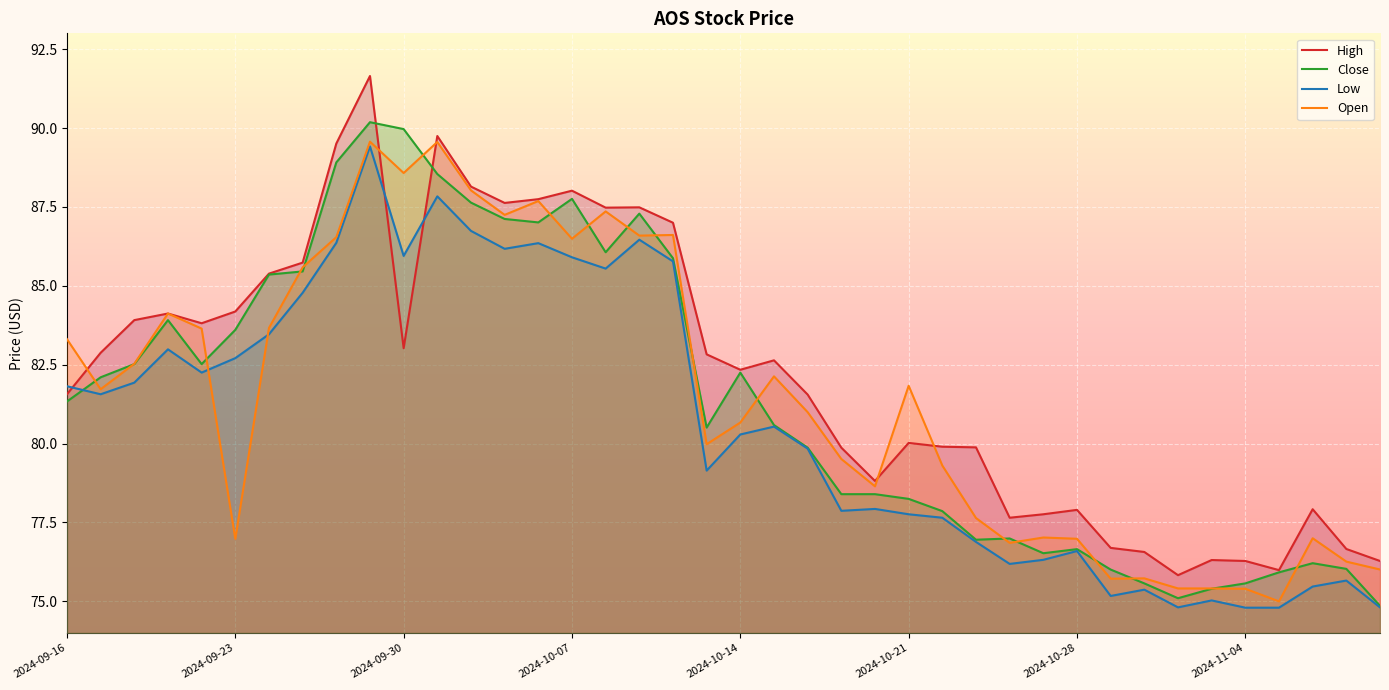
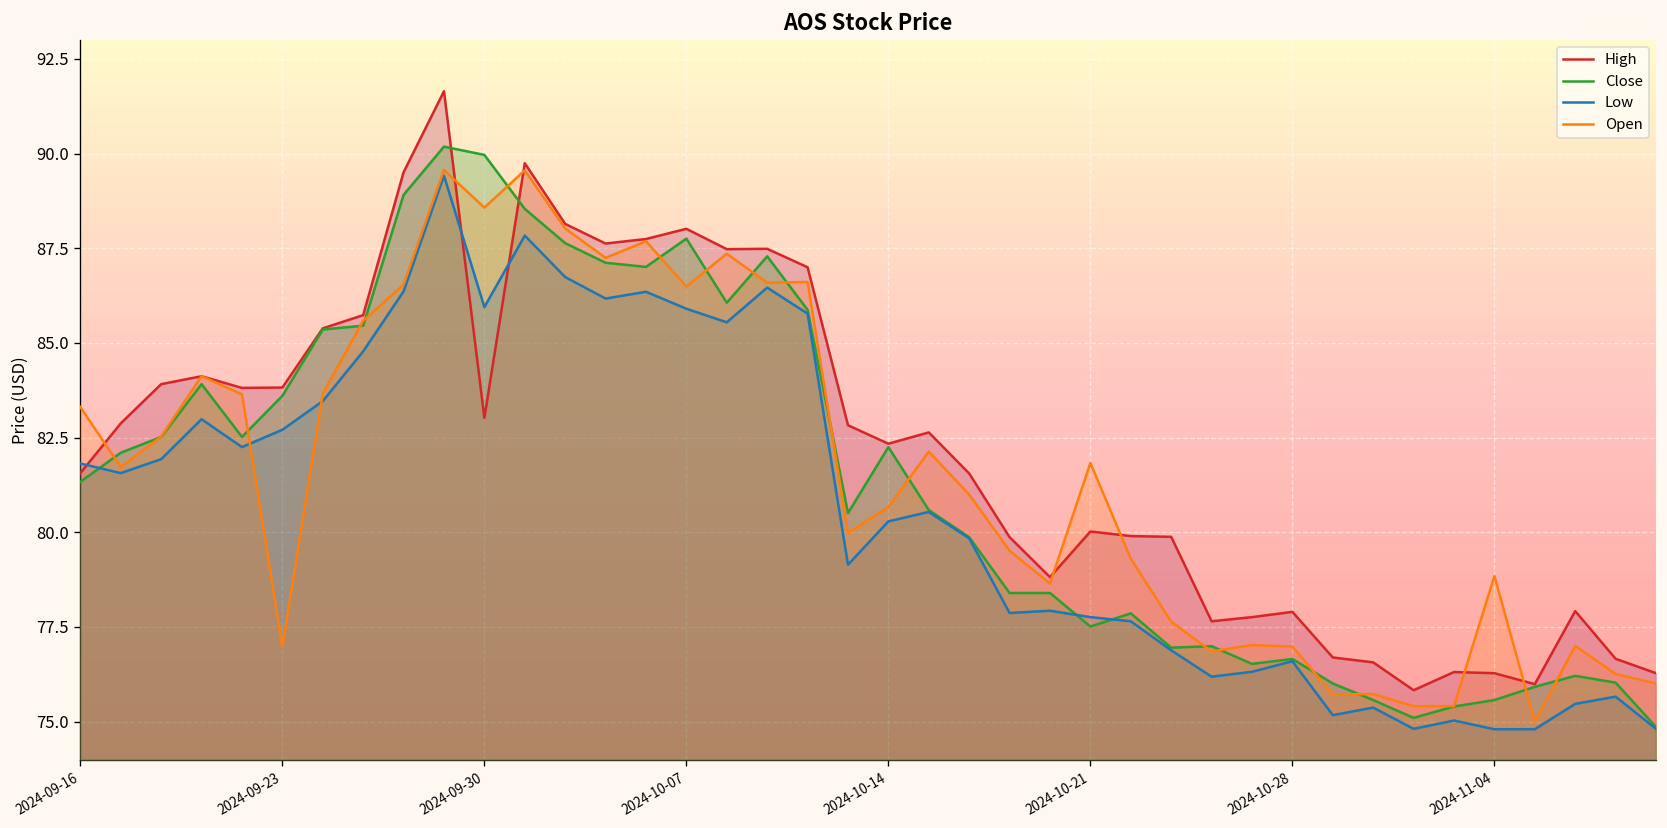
  {
    "High": {
      "2024-09-16": 81.6,
-     "2024-09-23": 84.2,
+     "2024-09-23": 83.8,
      "2024-09-30": 83.0
    },
    "Close": {
      "2024-09-16": 81.3,
      "2024-09-23": 83.6,
      "2024-09-30": 90.0,
      "2024-10-07": 87.8,
      "2024-10-14": 82.2,
-     "2024-10-21": 78.2,
+     "2024-10-21": 77.5,
      "2024-11-04": 75.6
    },
    "Low": {
      "2024-09-23": 82.7,
      "2024-10-07": 85.9,
      "2024-10-14": 80.3,
      "2024-10-21": 77.8,
      "2024-11-04": 74.8
    },
    "Open": {
      "2024-09-16": 83.3,
      "2024-09-23": 77.0,
      "2024-09-30": 88.6,
      "2024-10-07": 86.5,
      "2024-10-14": 80.7,
      "2024-10-21": 81.8,
      "2024-10-28": 77.0,
-     "2024-11-04": 75.4
+     "2024-11-04": 78.8
    }
  }
